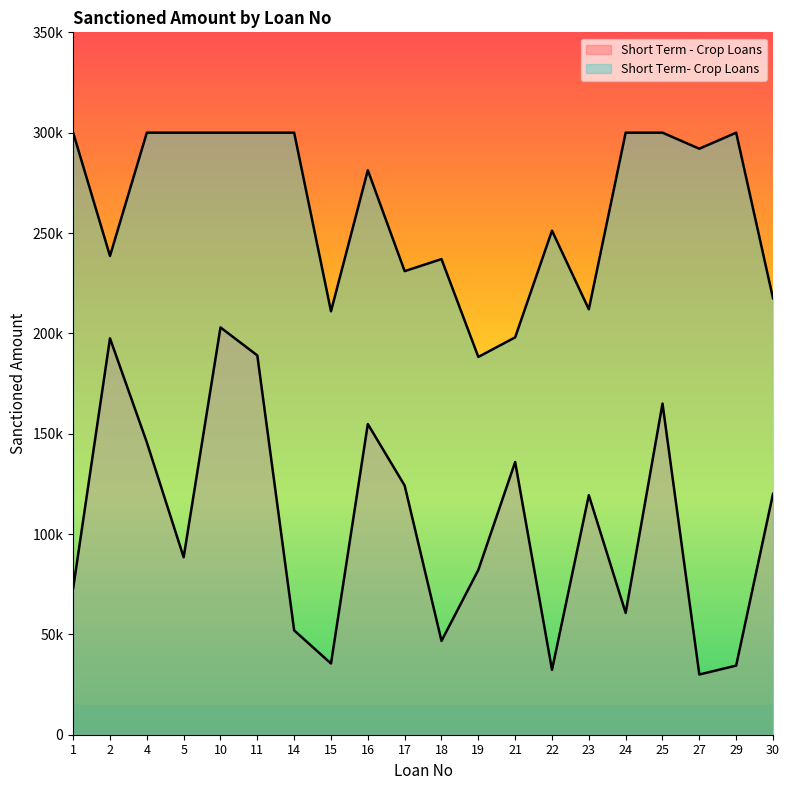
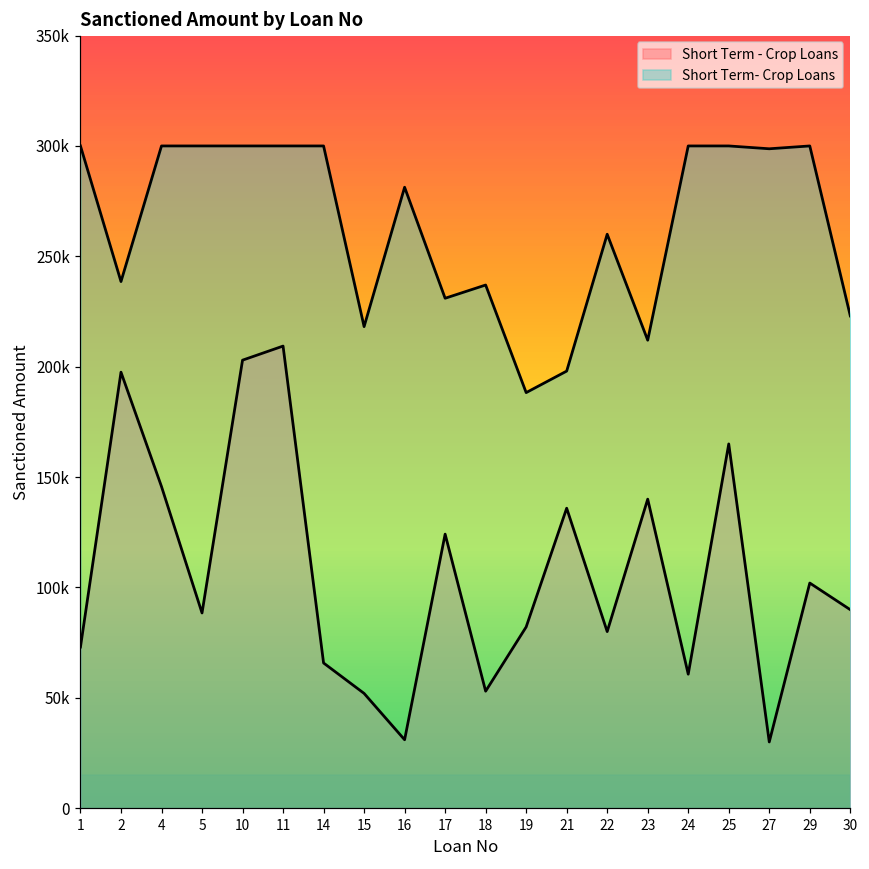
  {
    "Short Term - Crop Loans": {
      "1": 73000,
      "2": 198000,
      "4": 146000,
      "5": 88000,
      "10": 203000,
-     "11": 189000,
-     "14": 52000,
-     "15": 35000,
-     "16": 155000,
+     "11": 209000,
+     "14": 66000,
+     "15": 52000,
+     "16": 31000,
      "17": 124000,
-     "18": 47000,
+     "18": 53000,
      "19": 82000,
      "21": 136000,
-     "22": 32000,
-     "23": 119000,
+     "22": 80000,
+     "23": 140000,
      "24": 61000,
      "25": 165000,
      "27": 30000,
-     "29": 34000,
-     "30": 120000
+     "29": 102000,
+     "30": 90000
    },
    "Short Term- Crop Loans": {
      "1": 300000,
      "2": 239000,
      "4": 300000,
      "5": 300000,
      "10": 300000,
      "11": 300000,
      "14": 300000,
-     "15": 211000,
+     "15": 218000,
      "16": 281000,
      "17": 231000,
      "18": 237000,
      "19": 188000,
      "21": 198000,
-     "22": 251000,
+     "22": 260000,
      "23": 212000,
      "24": 300000,
      "25": 300000,
-     "27": 292000,
+     "27": 299000,
      "29": 300000,
-     "30": 217000
+     "30": 223000
    }
  }
